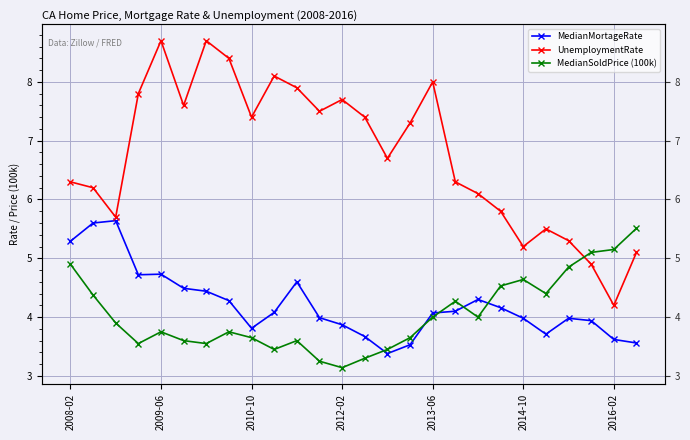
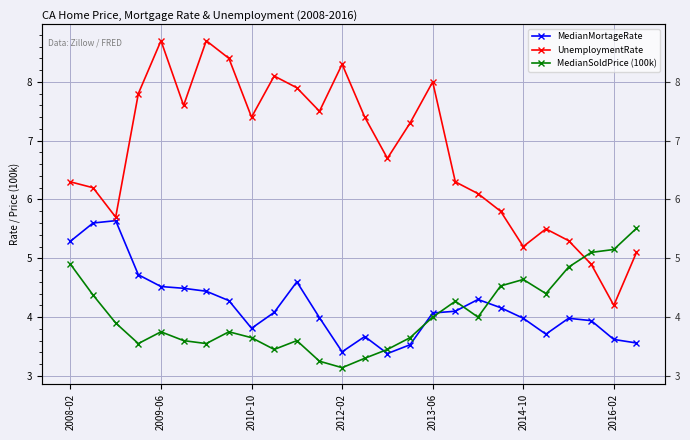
  {
    "MedianMortageRate": {
      "2008-02": 5.3,
-     "2009-06": 4.7,
+     "2009-06": 4.5,
      "2010-10": 3.8,
-     "2012-02": 3.9,
+     "2012-02": 3.4,
      "2013-06": 4.1,
      "2014-10": 4.0,
      "2016-02": 3.6
    },
    "UnemploymentRate": {
      "2008-02": 6.3,
      "2009-06": 8.7,
      "2010-10": 7.4,
-     "2012-02": 7.7,
+     "2012-02": 8.3,
      "2013-06": 8.0,
      "2014-10": 5.2,
      "2016-02": 4.2
    },
    "MedianSoldPrice (100k)": {
      "2008-02": 4.9,
      "2009-06": 3.8,
      "2010-10": 3.7,
      "2012-02": 3.1,
      "2013-06": 4.0,
      "2014-10": 4.6,
      "2016-02": 5.2
    }
  }
